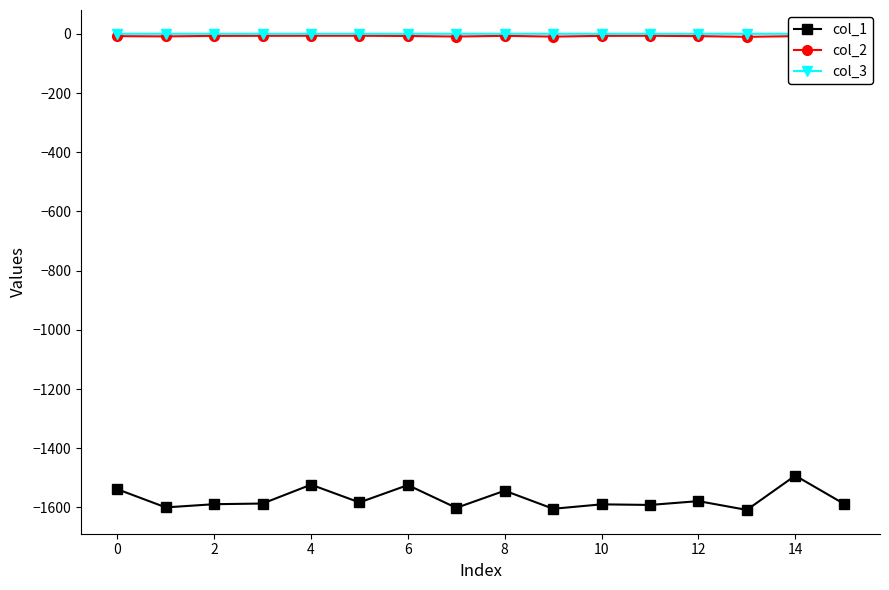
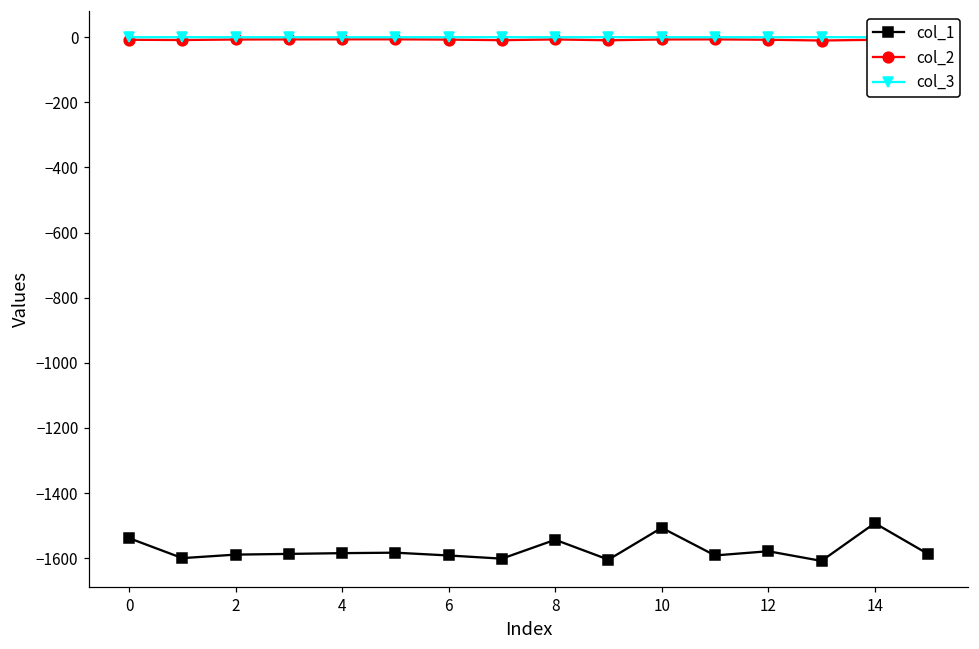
  {
    "col_1": {
      "0": -1540,
      "2": -1590,
-     "4": -1520,
-     "6": -1520,
+     "4": -1580,
+     "6": -1590,
      "8": -1540,
-     "10": -1590,
+     "10": -1510,
      "12": -1580,
      "14": -1490
    }
  }
